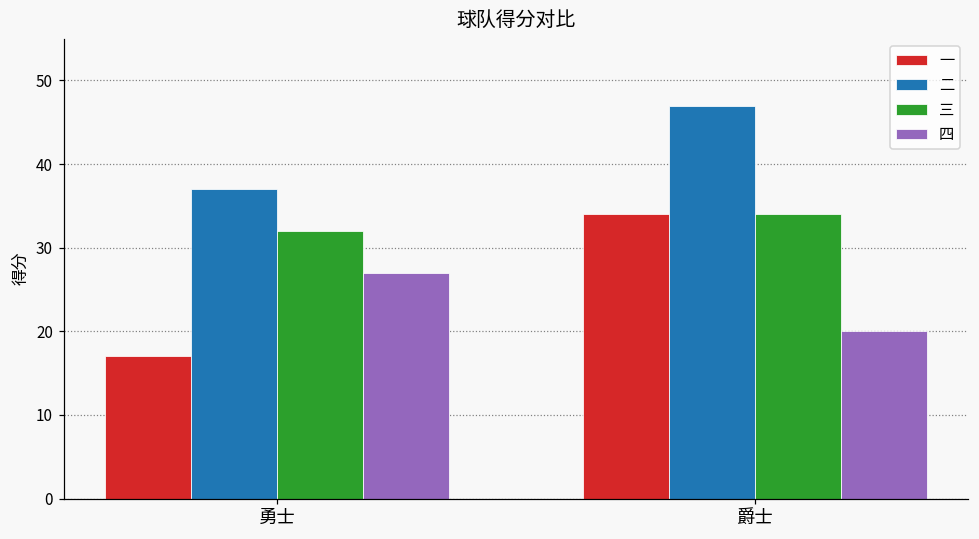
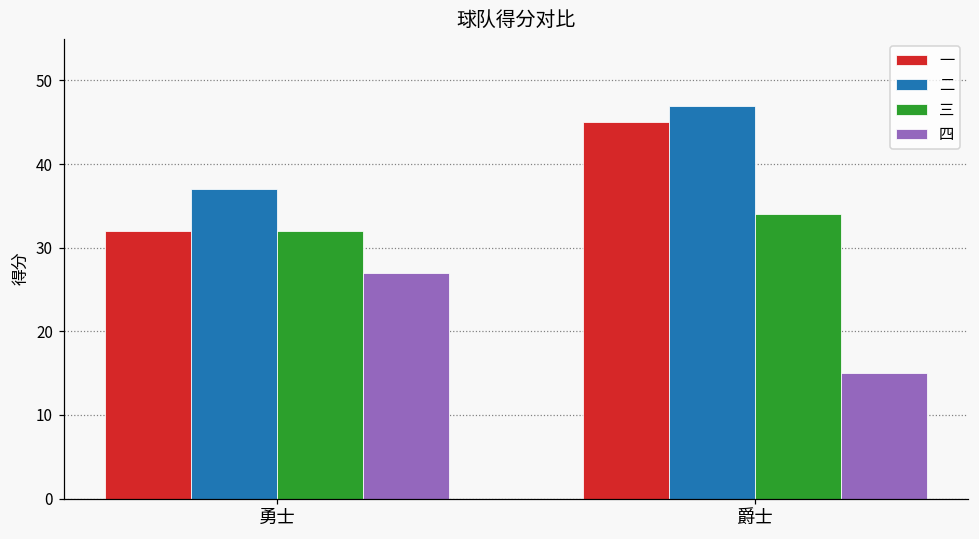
  {
    "一": {
-     "勇士": 17,
-     "爵士": 34
+     "勇士": 32,
+     "爵士": 45
    },
    "二": {
      "勇士": 37,
      "爵士": 47
    },
    "三": {
      "勇士": 32,
      "爵士": 34
    },
    "四": {
      "勇士": 27,
-     "爵士": 20
+     "爵士": 15
    }
  }
